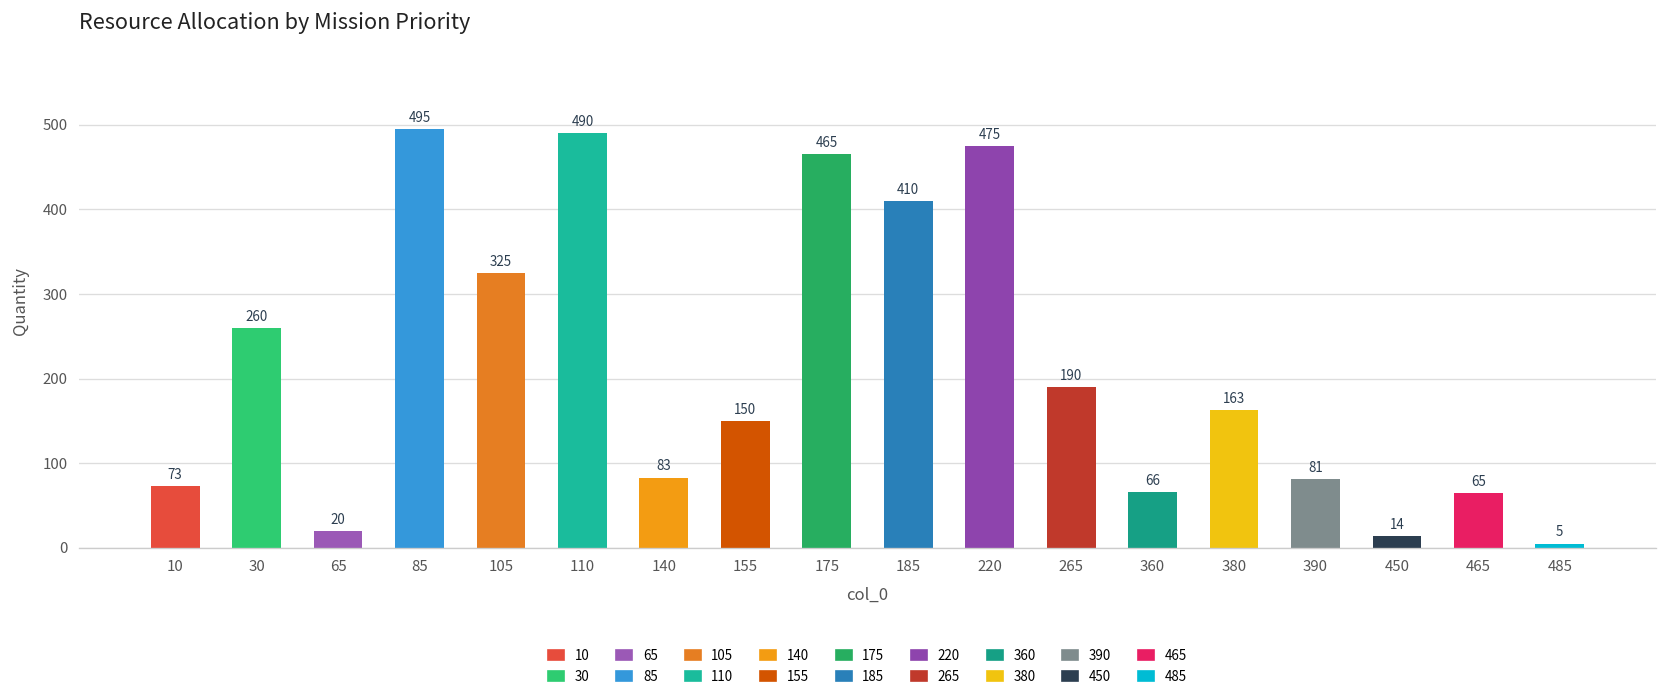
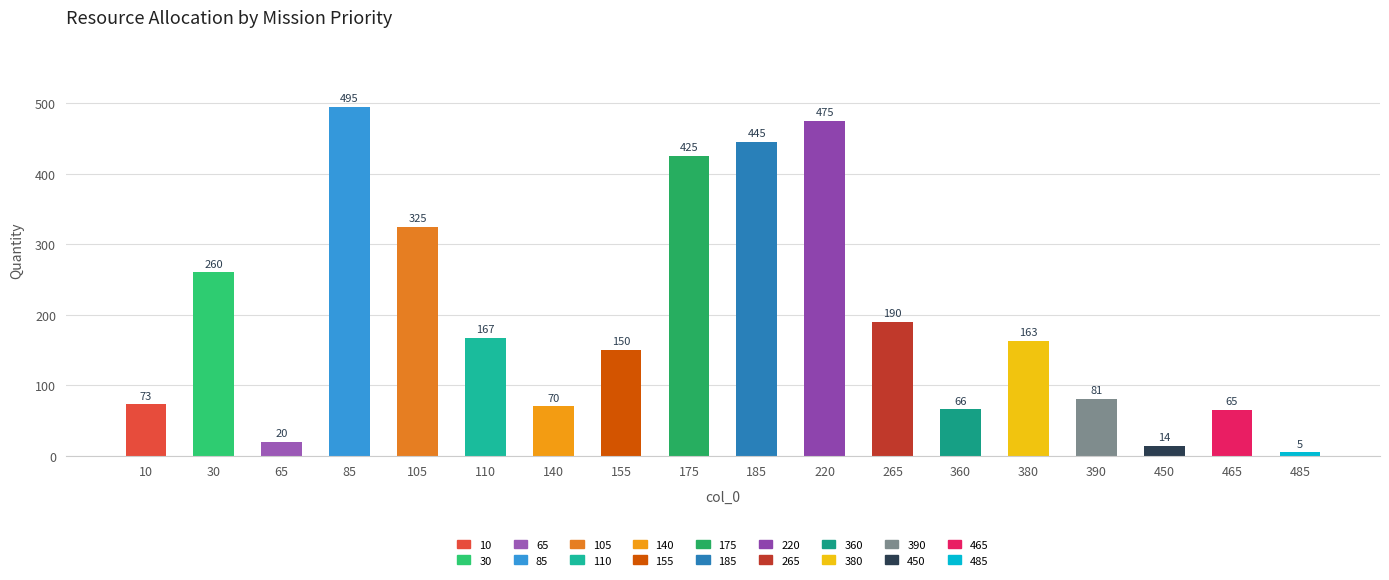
  {
    "10": 73,
    "30": 260,
    "65": 20,
    "85": 495,
    "105": 325,
-   "110": 490,
-   "140": 83,
+   "110": 167,
+   "140": 70,
    "155": 150,
-   "175": 465,
-   "185": 410,
+   "175": 425,
+   "185": 445,
    "220": 475,
    "265": 190,
    "360": 66,
    "380": 163,
    "390": 81,
    "450": 14,
    "465": 65,
    "485": 5
  }
